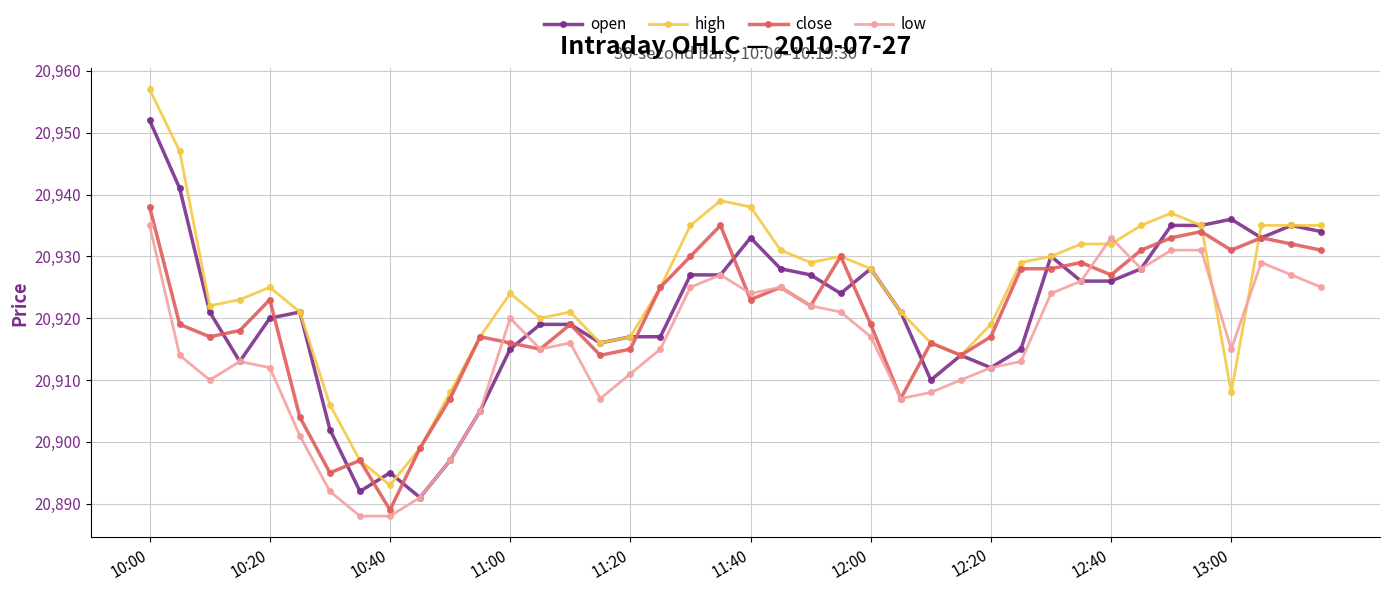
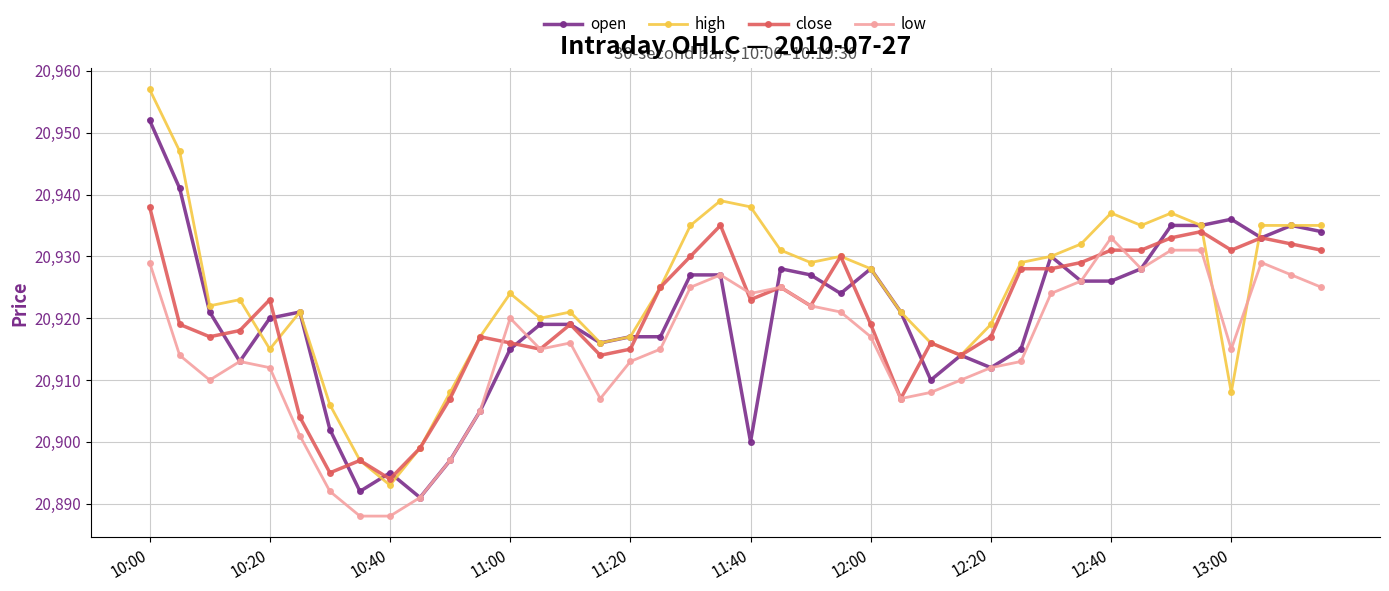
  {
    "open": {
      "10:00": "20,952",
      "10:20": "20,920",
      "10:40": "20,895",
      "11:00": "20,915",
-     "11:40": "20,933",
+     "11:40": "20,900",
      "12:40": "20,926",
      "13:00": "20,936"
    },
    "high": {
      "10:00": "20,957",
-     "10:20": "20,925",
+     "10:20": "20,915",
      "10:40": "20,893",
      "11:00": "20,924",
      "11:40": "20,938",
      "12:20": "20,919",
-     "12:40": "20,932",
+     "12:40": "20,937",
      "13:00": "20,908"
    },
    "close": {
      "10:00": "20,938",
      "10:20": "20,923",
-     "10:40": "20,889",
+     "10:40": "20,894",
      "11:00": "20,916",
      "11:20": "20,915",
      "11:40": "20,923",
      "12:00": "20,919",
      "12:20": "20,917",
-     "12:40": "20,927",
+     "12:40": "20,931",
      "13:00": "20,931"
    },
    "low": {
-     "10:00": "20,935",
+     "10:00": "20,929",
      "10:20": "20,912",
      "10:40": "20,888",
      "11:00": "20,920",
-     "11:20": "20,911",
+     "11:20": "20,913",
      "11:40": "20,924",
      "12:00": "20,917",
      "12:40": "20,933",
      "13:00": "20,915"
    }
  }
